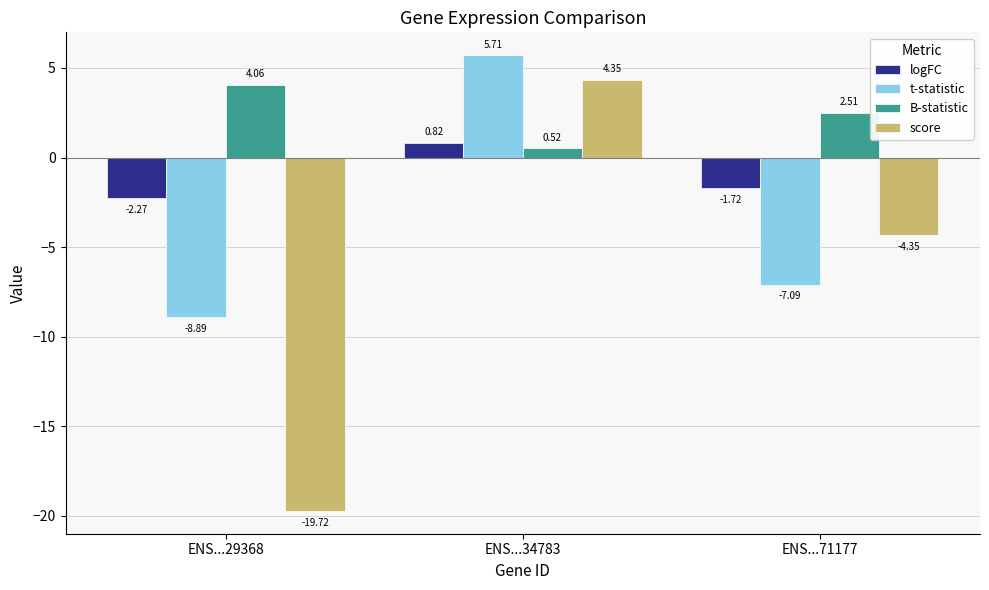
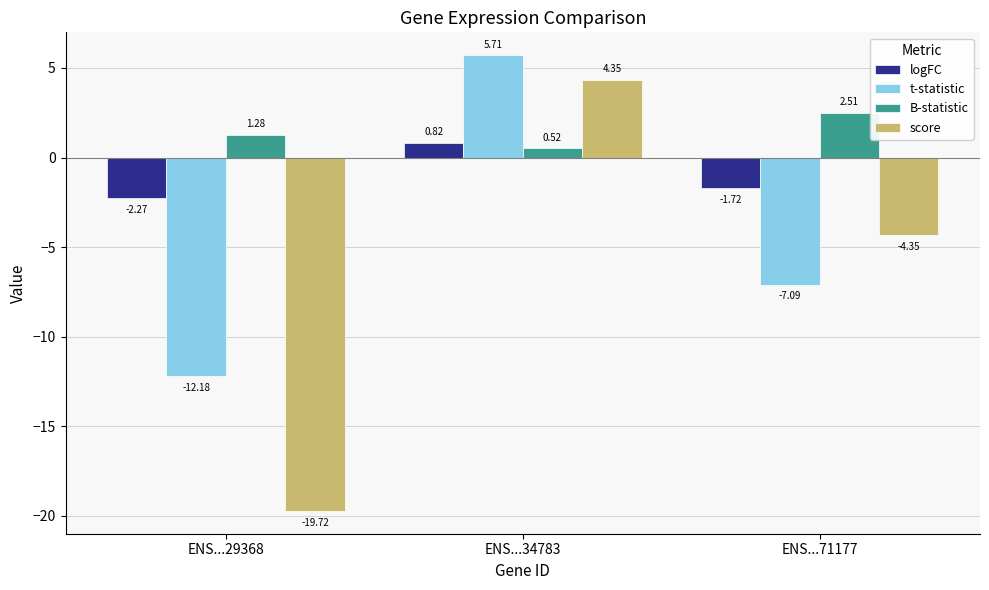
  {
    "logFC": {
      "ENS...29368": -2.27,
      "ENS...34783": 0.82,
      "ENS...71177": -1.72
    },
    "t-statistic": {
-     "ENS...29368": -8.89,
+     "ENS...29368": -12.18,
      "ENS...34783": 5.71,
      "ENS...71177": -7.09
    },
    "B-statistic": {
-     "ENS...29368": 4.06,
+     "ENS...29368": 1.28,
      "ENS...34783": 0.52,
      "ENS...71177": 2.51
    },
    "score": {
      "ENS...29368": -19.72,
      "ENS...34783": 4.35,
      "ENS...71177": -4.35
    }
  }
